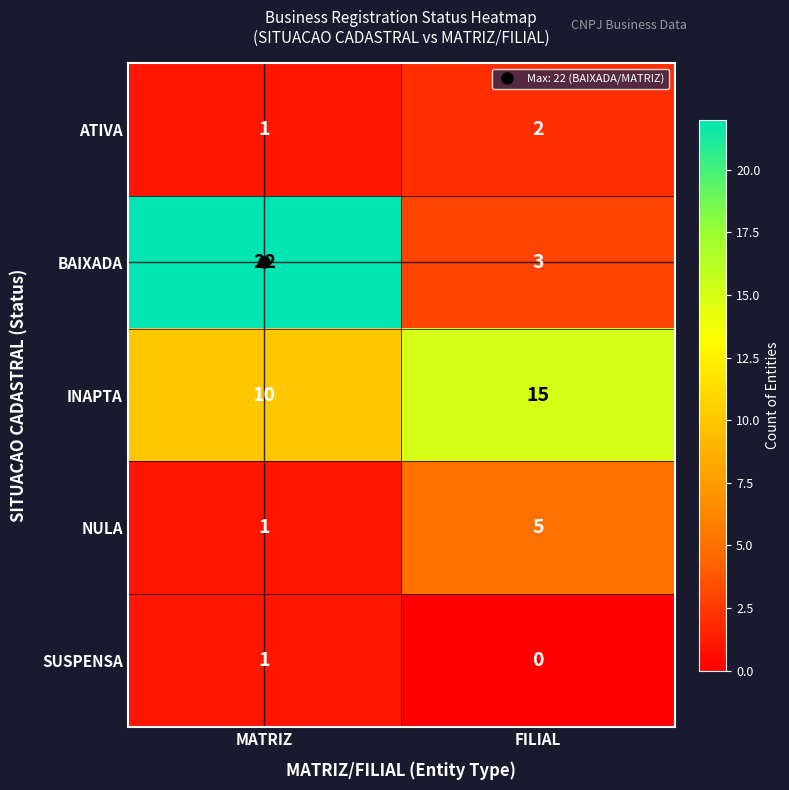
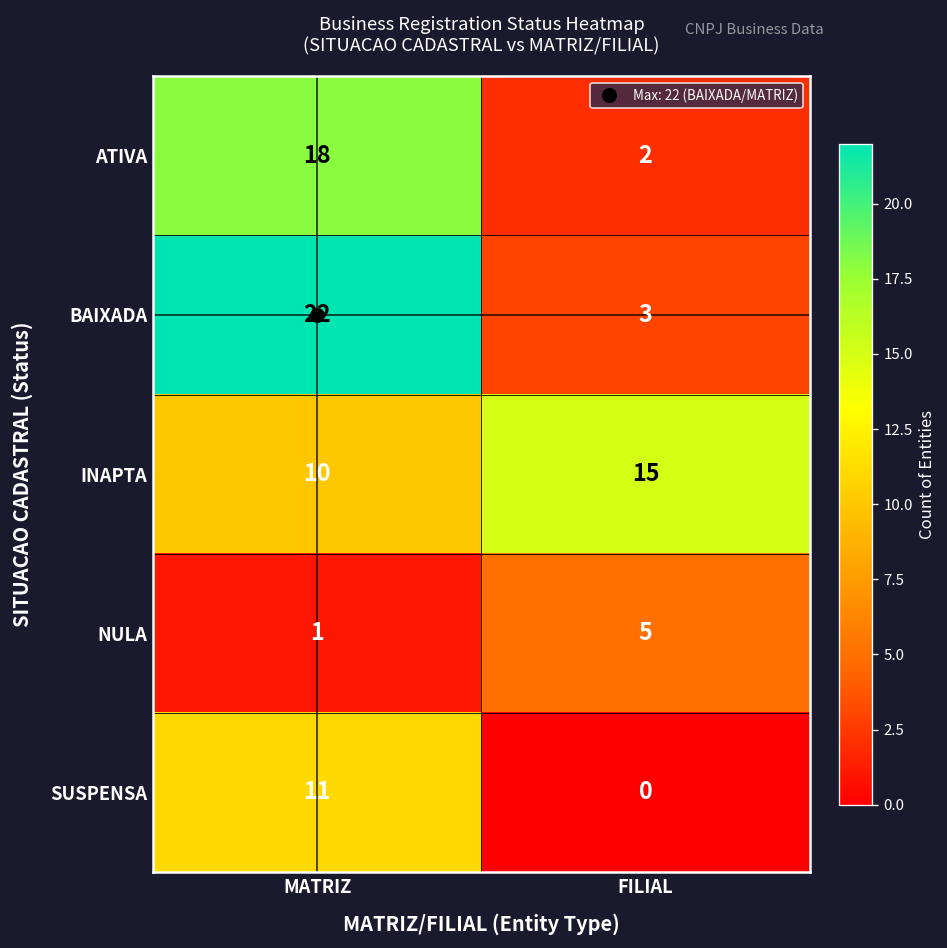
  {
    "ATIVA": {
-     "MATRIZ": 1,
+     "MATRIZ": 18,
      "FILIAL": 2
    },
    "BAIXADA": {
      "FILIAL": 3
    },
    "INAPTA": {
      "MATRIZ": 10,
      "FILIAL": 15
    },
    "NULA": {
      "MATRIZ": 1,
      "FILIAL": 5
    },
    "SUSPENSA": {
-     "MATRIZ": 1,
+     "MATRIZ": 11,
      "FILIAL": 0
    }
  }
